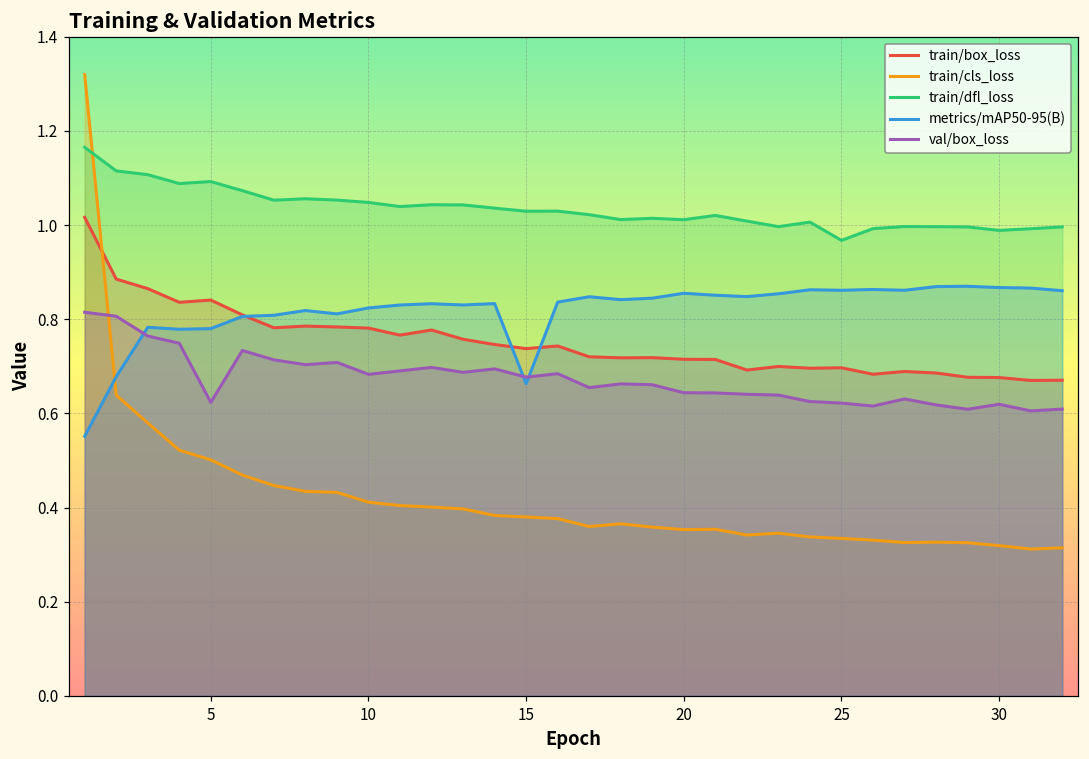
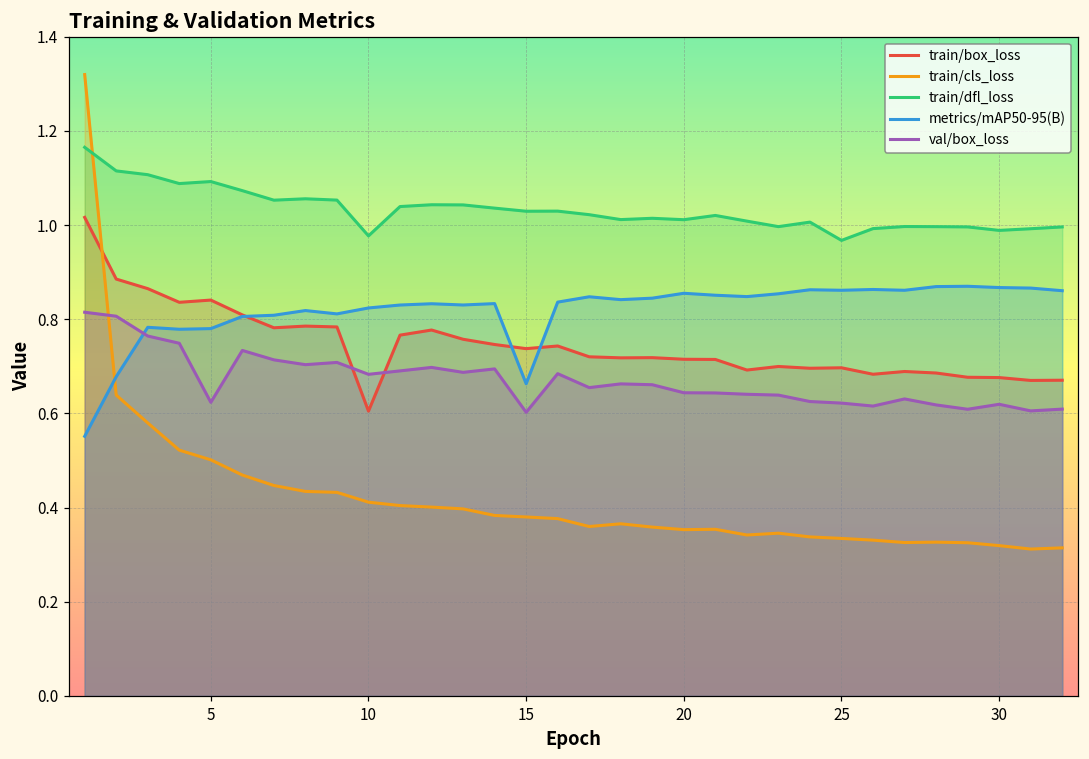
  {
    "train/box_loss": {
      "5": 0.84,
-     "10": 0.78,
+     "10": 0.60,
      "15": 0.74,
      "20": 0.72,
      "25": 0.70,
      "30": 0.68
    },
    "train/cls_loss": {
      "5": 0.50,
      "10": 0.41,
      "15": 0.38,
      "20": 0.35,
      "25": 0.33,
      "30": 0.32
    },
    "train/dfl_loss": {
      "5": 1.09,
-     "10": 1.05,
+     "10": 0.98,
      "15": 1.03,
      "20": 1.01,
      "25": 0.97,
      "30": 0.99
    },
    "metrics/mAP50-95(B)": {
      "5": 0.78,
      "10": 0.82,
      "15": 0.66,
      "20": 0.86,
      "25": 0.86,
      "30": 0.87
    },
    "val/box_loss": {
      "5": 0.62,
      "10": 0.68,
-     "15": 0.68,
+     "15": 0.60,
      "20": 0.64,
      "25": 0.62,
      "30": 0.62
    }
  }
